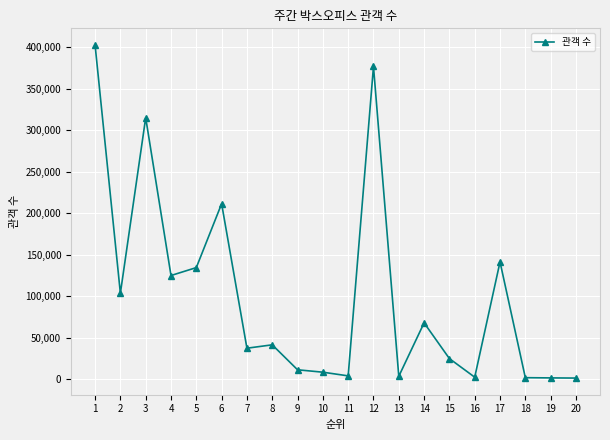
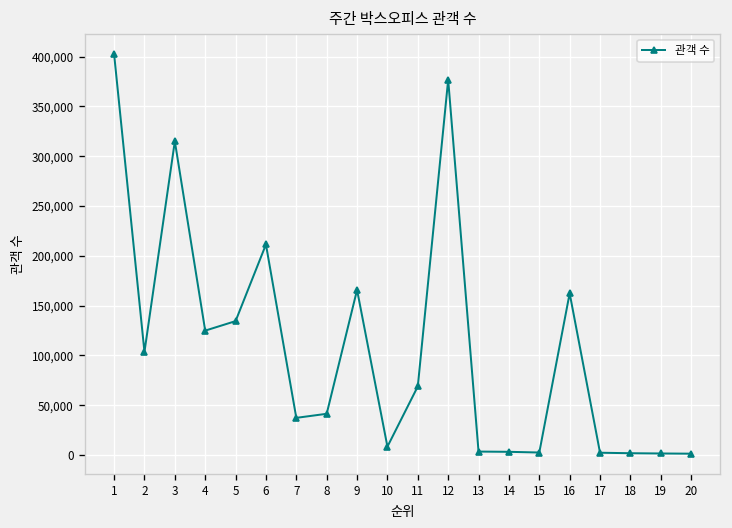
  {
    "1": "400,000",
    "2": "100,000",
    "3": "320,000",
    "4": "120,000",
    "5": "130,000",
    "6": "210,000",
    "7": "40,000",
    "8": "40,000",
-   "9": "10,000",
+   "9": "170,000",
    "10": "10,000",
-   "11": "0",
+   "11": "70,000",
    "12": "380,000",
    "13": "0",
-   "14": "70,000",
-   "15": "20,000",
-   "16": "0",
-   "17": "140,000",
+   "14": "0",
+   "15": "0",
+   "16": "160,000",
+   "17": "0",
    "18": "0",
    "19": "0",
    "20": "0"
  }
